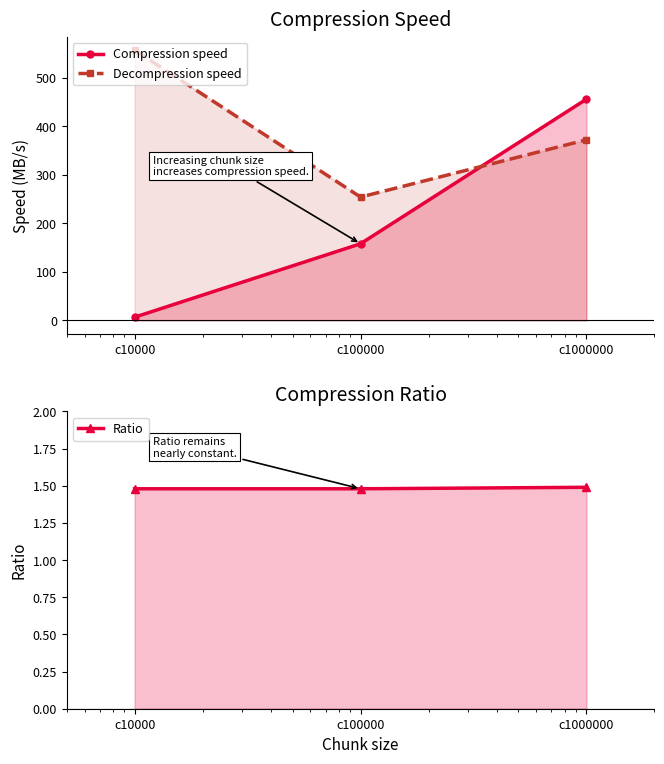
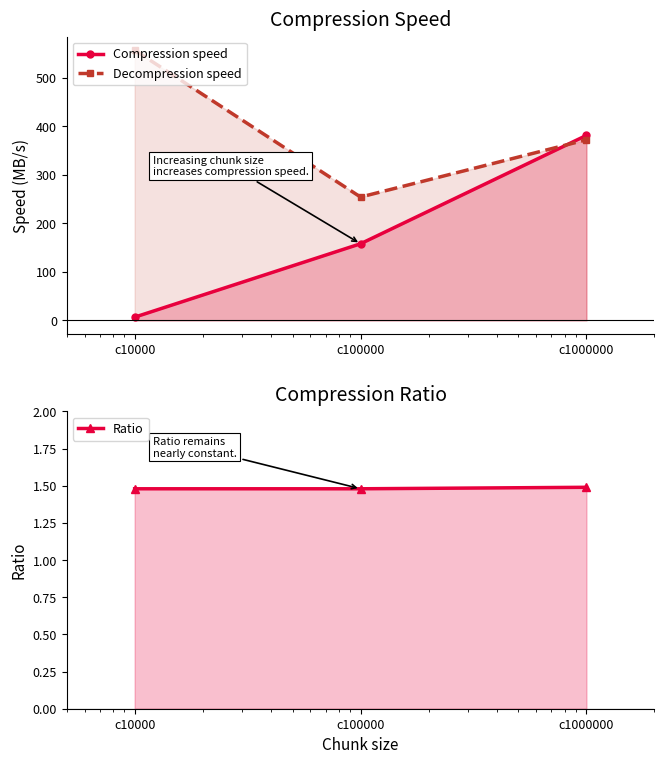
  {
    "Compression Speed": {
      "Compression speed": {
        "c10000": 10,
        "c100000": 160,
-       "c1000000": 460
+       "c1000000": 380
      },
      "Decompression speed": {
        "c100000": 250,
        "c1000000": 370
      }
    },
    "Compression Ratio": {
      "c10000": 1.48,
      "c100000": 1.48,
      "c1000000": 1.49
    }
  }
